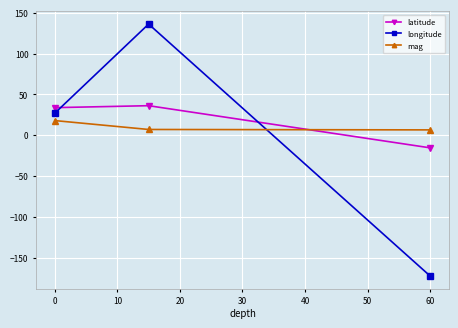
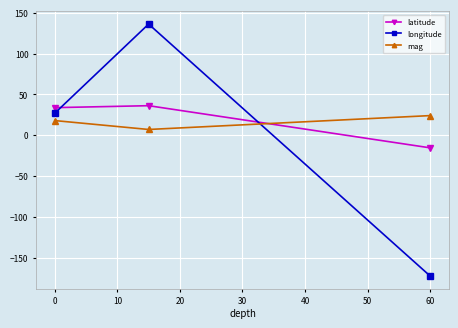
  {
    "latitude": {
      "0": 30,
      "60": -20
    },
    "longitude": {
      "0": 30,
      "60": -170
    },
    "mag": {
      "0": 20,
-     "60": 10
+     "60": 20
    }
  }
